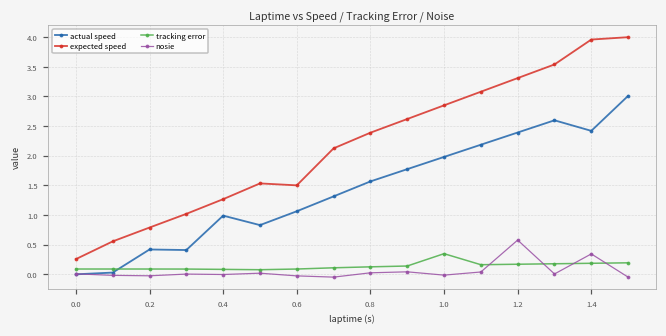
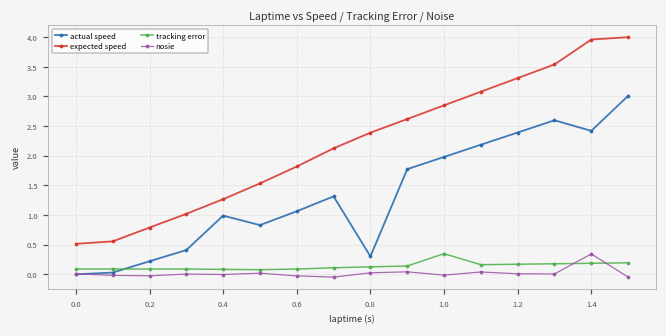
  {
    "actual speed": {
-     "0.2": 0.4,
+     "0.2": 0.2,
      "0.4": 1.0,
      "0.6": 1.1,
-     "0.8": 1.6,
+     "0.8": 0.3,
      "1.0": 2.0,
      "1.2": 2.4,
      "1.4": 2.4
    },
    "expected speed": {
-     "0.0": 0.3,
+     "0.0": 0.5,
      "0.2": 0.8,
      "0.4": 1.3,
-     "0.6": 1.5,
+     "0.6": 1.8,
      "0.8": 2.4,
      "1.0": 2.9,
      "1.2": 3.3,
      "1.4": 4.0
    },
    "tracking error": {
      "0.0": 0.1,
      "0.2": 0.1,
      "0.4": 0.1,
      "0.6": 0.1,
      "0.8": 0.1,
      "1.0": 0.3,
      "1.2": 0.2,
      "1.4": 0.2
    },
    "nosie": {
      "0.2": 0.0,
      "0.4": 0.0,
      "0.6": 0.0,
      "0.8": 0.0,
      "1.0": 0.0,
-     "1.2": 0.6,
+     "1.2": 0.0,
      "1.4": 0.3
    }
  }
